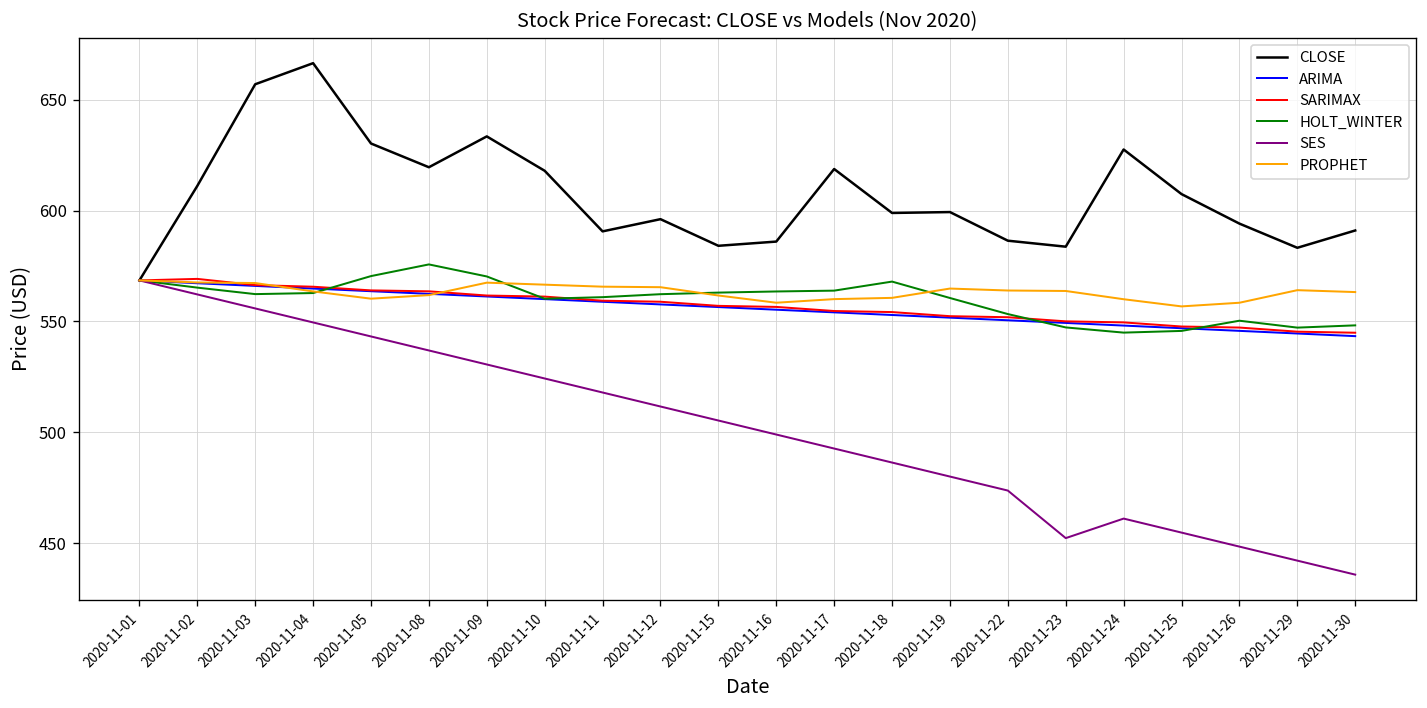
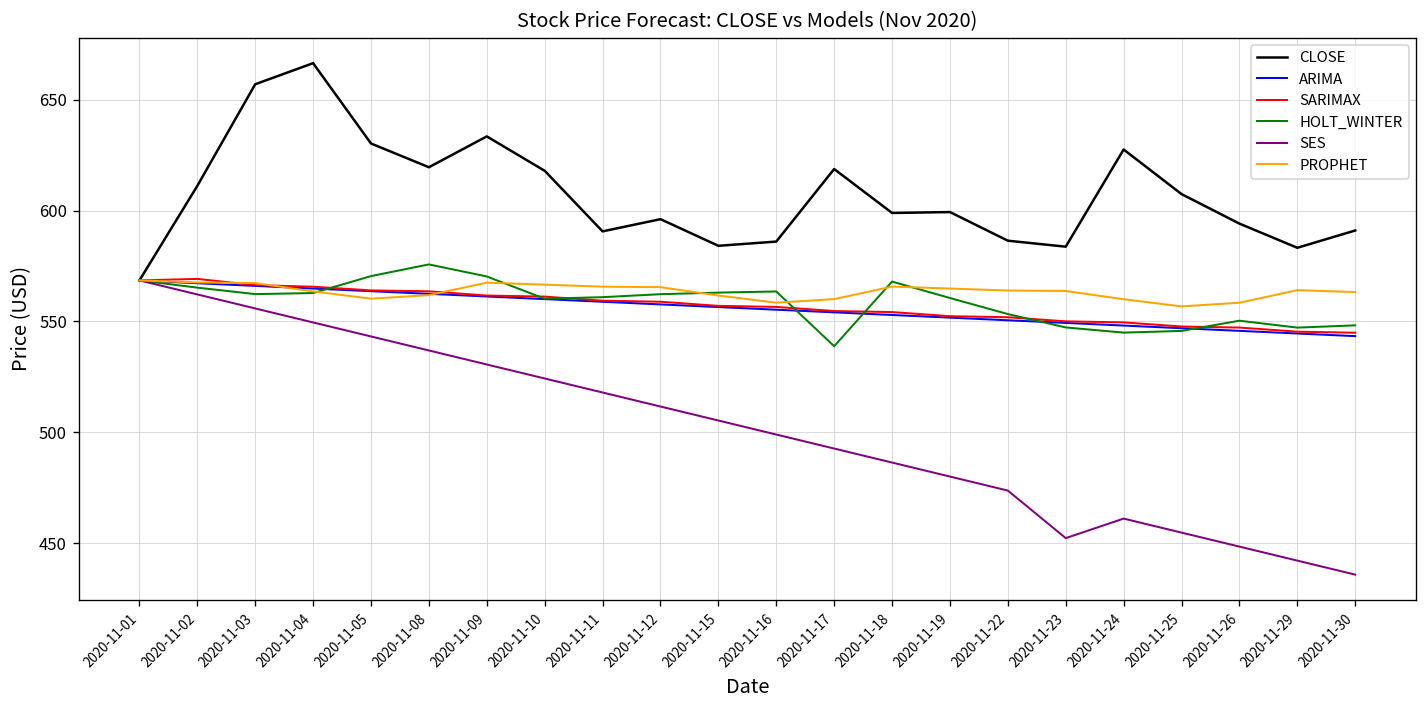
  {
    "CLOSE": {
      "2020-11-02": 611,
      "2020-11-03": 657,
      "2020-11-04": 666,
      "2020-11-05": 630,
      "2020-11-08": 620,
      "2020-11-09": 633,
      "2020-11-10": 618,
      "2020-11-11": 591,
      "2020-11-12": 596,
      "2020-11-15": 584,
      "2020-11-16": 586,
      "2020-11-17": 619,
      "2020-11-18": 599,
      "2020-11-19": 599,
      "2020-11-22": 586,
      "2020-11-23": 584,
      "2020-11-24": 628,
      "2020-11-25": 607,
      "2020-11-26": 594,
      "2020-11-29": 583,
      "2020-11-30": 591
    },
    "ARIMA": {
      "2020-11-24": 548,
      "2020-11-26": 546,
      "2020-11-30": 543
    },
    "SARIMAX": {
      "2020-11-02": 569,
      "2020-11-24": 550,
      "2020-11-26": 547,
      "2020-11-30": 545
    },
    "HOLT_WINTER": {
      "2020-11-02": 565,
      "2020-11-03": 562,
      "2020-11-05": 570,
      "2020-11-08": 576,
      "2020-11-09": 570,
      "2020-11-11": 561,
      "2020-11-12": 562,
      "2020-11-16": 564,
-     "2020-11-17": 564,
+     "2020-11-17": 539,
      "2020-11-18": 568,
      "2020-11-19": 561,
      "2020-11-22": 553,
      "2020-11-23": 547,
      "2020-11-24": 545,
      "2020-11-26": 550,
      "2020-11-29": 547,
      "2020-11-30": 548
    },
    "SES": {
      "2020-11-02": 562,
      "2020-11-03": 556,
      "2020-11-04": 550,
      "2020-11-05": 543,
      "2020-11-08": 537,
      "2020-11-09": 531,
      "2020-11-10": 524,
      "2020-11-11": 518,
      "2020-11-12": 512,
      "2020-11-15": 505,
      "2020-11-16": 499,
      "2020-11-17": 493,
      "2020-11-18": 486,
      "2020-11-19": 480,
      "2020-11-22": 474,
      "2020-11-23": 452,
      "2020-11-24": 461,
      "2020-11-25": 455,
      "2020-11-26": 449,
      "2020-11-29": 442,
      "2020-11-30": 436
    },
    "PROPHET": {
      "2020-11-05": 560,
      "2020-11-09": 567,
      "2020-11-10": 567,
      "2020-11-11": 566,
      "2020-11-12": 565,
      "2020-11-16": 558,
      "2020-11-17": 560,
-     "2020-11-18": 561,
+     "2020-11-18": 566,
      "2020-11-19": 565,
      "2020-11-22": 564,
      "2020-11-23": 564,
      "2020-11-24": 560,
      "2020-11-25": 557,
      "2020-11-26": 558,
      "2020-11-29": 564,
      "2020-11-30": 563
    }
  }
